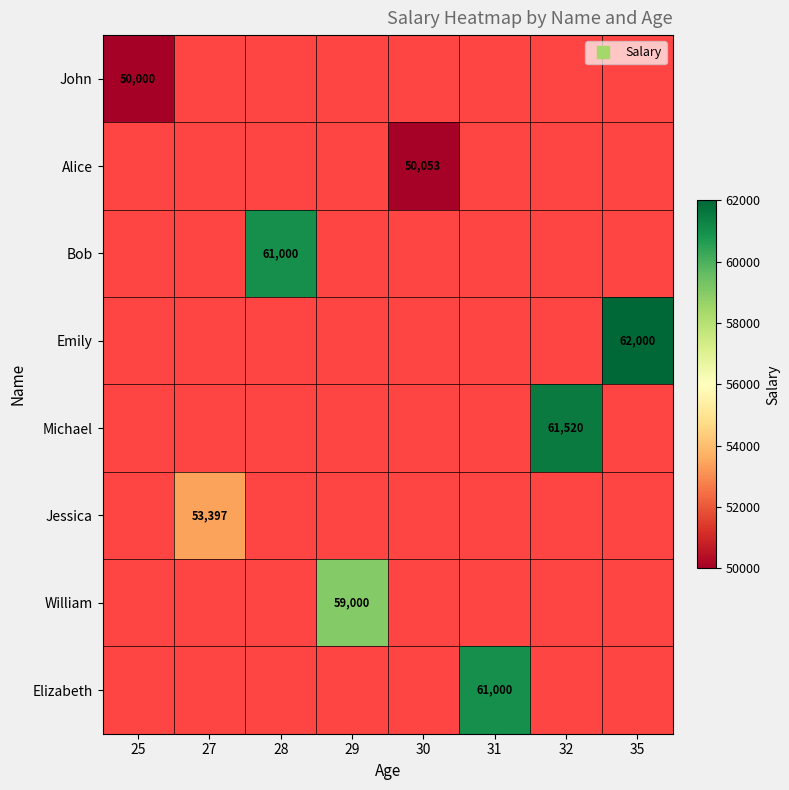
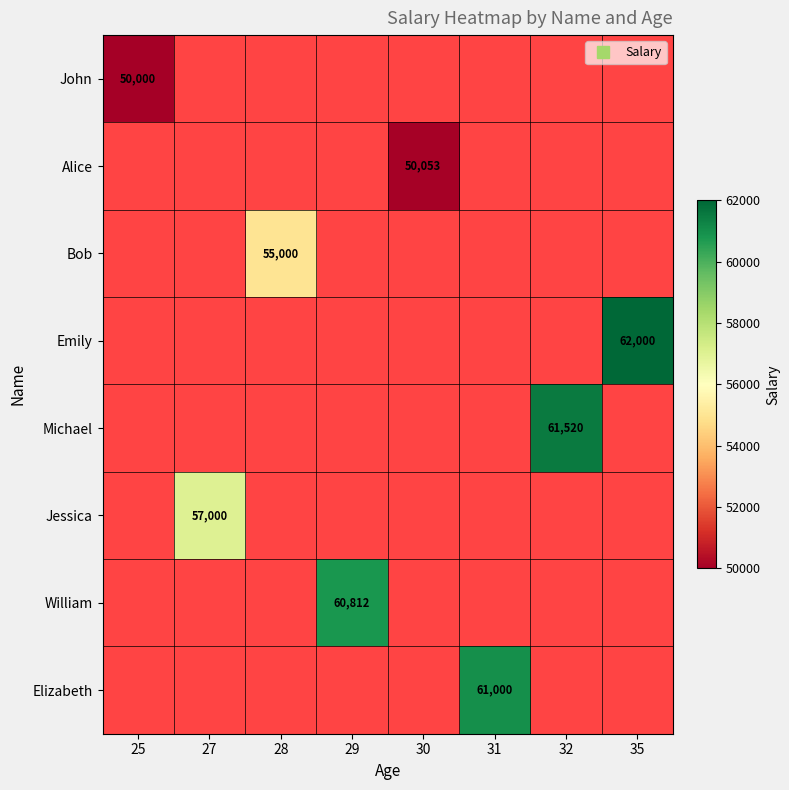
  {
    "John": {
      "25": "50,000"
    },
    "Alice": {
      "30": "50,053"
    },
    "Bob": {
-     "28": "61,000"
+     "28": "55,000"
    },
    "Emily": {
      "35": "62,000"
    },
    "Michael": {
      "32": "61,520"
    },
    "Jessica": {
-     "27": "53,397"
+     "27": "57,000"
    },
    "William": {
-     "29": "59,000"
+     "29": "60,812"
    },
    "Elizabeth": {
      "31": "61,000"
    }
  }
